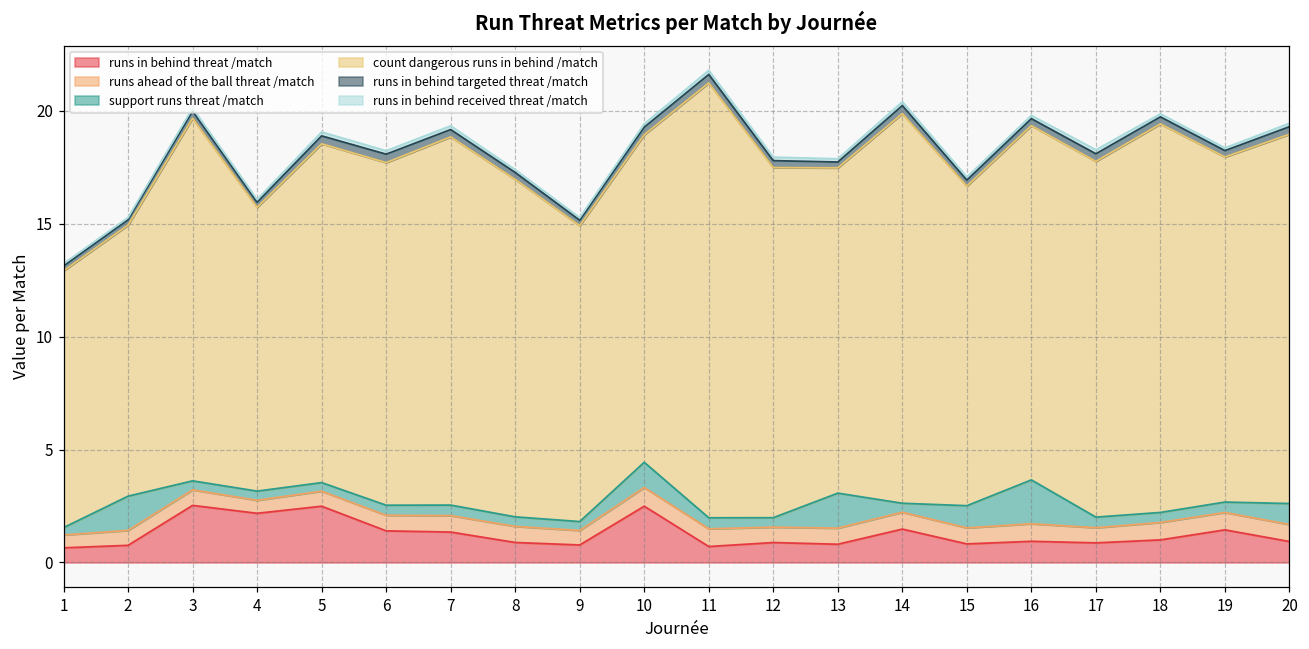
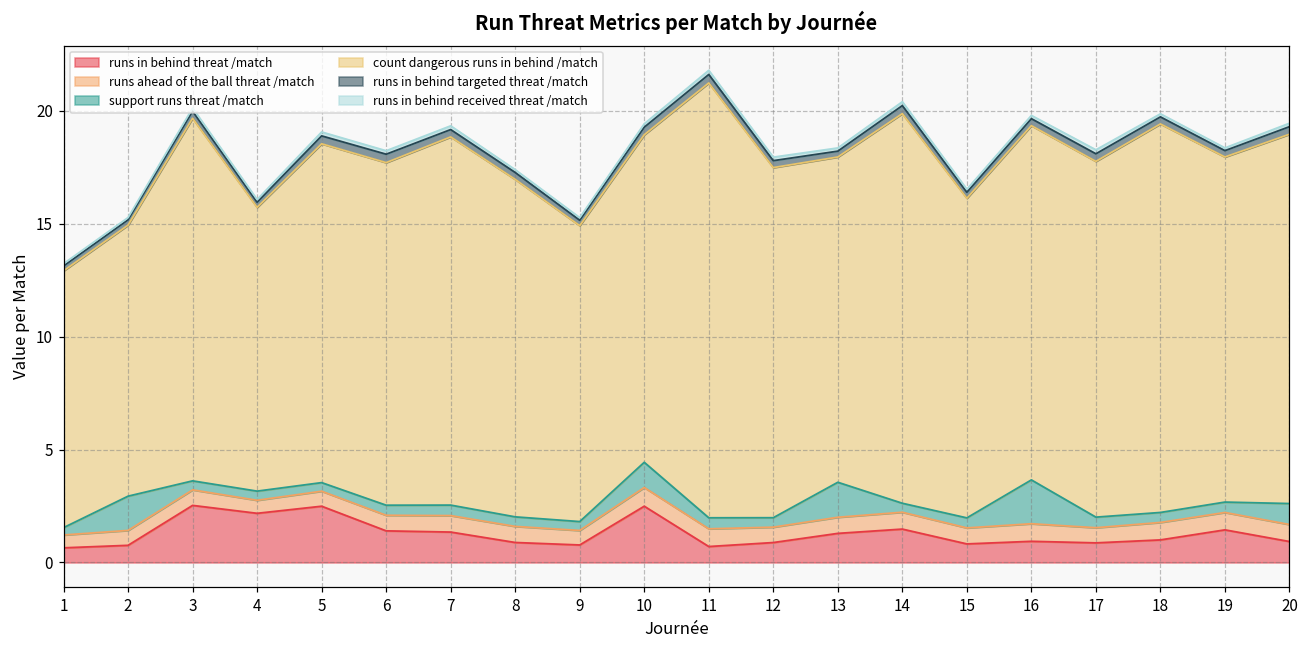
  {
    "runs in behind threat /match": {
      "1": 0.6,
      "2": 0.8,
      "3": 2.5,
      "4": 2.2,
      "5": 2.5,
      "6": 1.4,
      "7": 1.3,
      "8": 0.9,
      "9": 0.8,
      "10": 2.5,
      "11": 0.7,
      "12": 0.9,
-     "13": 0.8,
+     "13": 1.3,
      "14": 1.5,
      "15": 0.8,
      "16": 0.9,
      "17": 0.9,
      "18": 1.0,
      "19": 1.4,
      "20": 0.9
    },
    "support runs threat /match": {
      "1": 0.3,
      "2": 1.5,
      "3": 0.4,
      "4": 0.4,
      "5": 0.4,
      "6": 0.4,
      "7": 0.5,
      "8": 0.4,
      "9": 0.4,
      "10": 1.1,
      "11": 0.5,
      "12": 0.4,
      "13": 1.5,
      "14": 0.4,
-     "15": 1.0,
+     "15": 0.4,
      "16": 1.9,
      "17": 0.5,
      "18": 0.4,
      "19": 0.5,
      "20": 0.9
    },
    "runs in behind targeted threat /match": {
      "3": 0.3,
      "5": 0.4,
      "6": 0.4,
      "7": 0.3,
      "10": 0.3,
      "11": 0.4,
      "12": 0.3,
      "13": 0.3,
      "14": 0.4,
      "15": 0.3,
      "16": 0.3,
      "17": 0.3,
      "18": 0.3,
      "20": 0.3
    },
    "runs in behind received threat /match": {
      "5": 0.2,
      "6": 0.2,
      "7": 0.2,
      "10": 0.2,
      "11": 0.2,
      "12": 0.2,
      "13": 0.1,
      "14": 0.2,
      "15": 0.1,
      "16": 0.1,
      "17": 0.2,
      "18": 0.1,
      "20": 0.2
    }
  }
